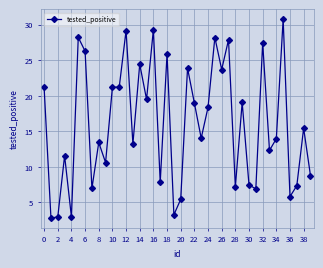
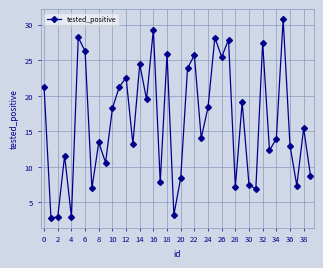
  {
    "0": 21,
    "2": 3,
    "4": 3,
    "6": 26,
    "8": 13,
-   "10": 21,
-   "12": 29,
+   "10": 18,
+   "12": 23,
    "14": 24,
    "16": 29,
    "18": 26,
-   "20": 5,
-   "22": 19,
+   "20": 8,
+   "22": 26,
    "24": 18,
-   "26": 24,
+   "26": 25,
    "28": 7,
    "30": 7,
    "32": 27,
    "34": 14,
-   "36": 6,
+   "36": 13,
    "38": 15
  }
